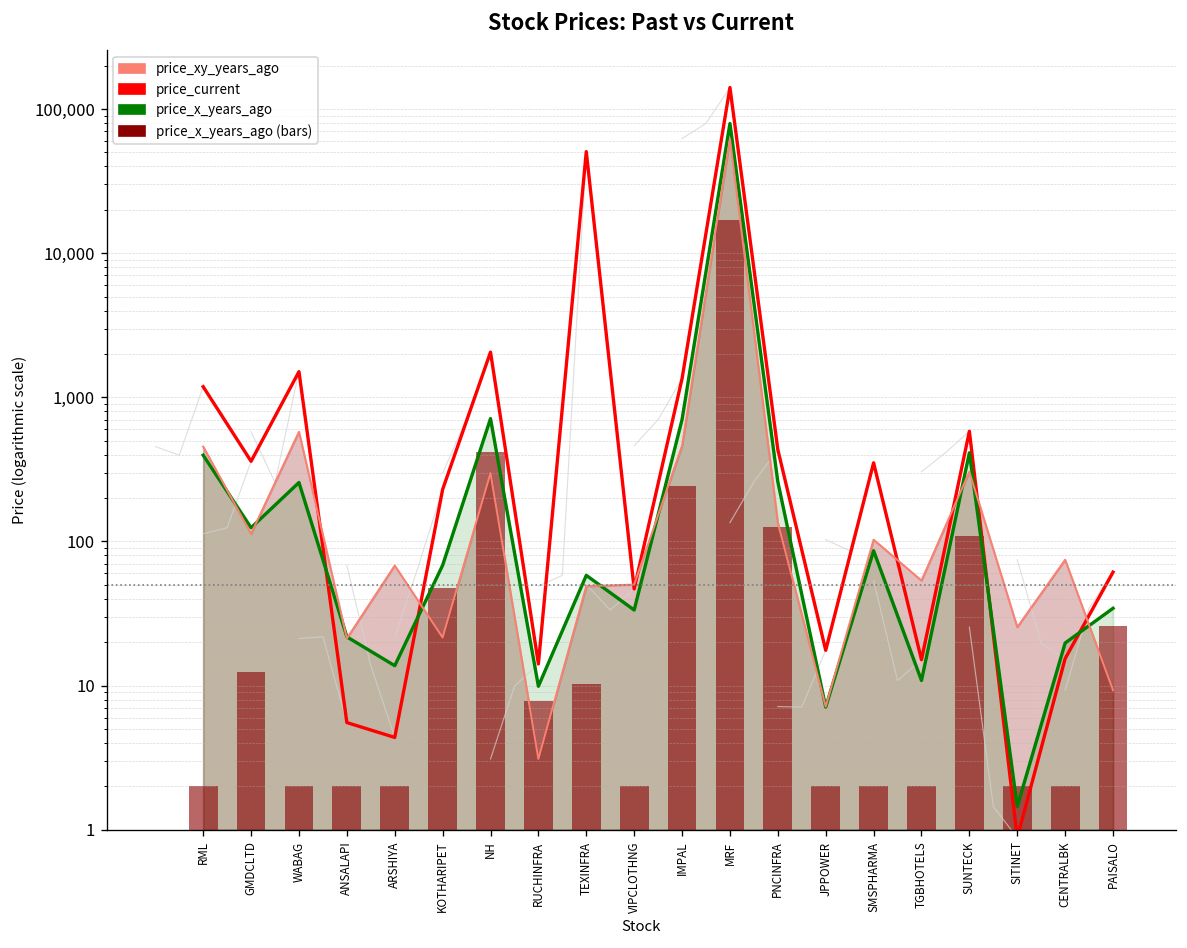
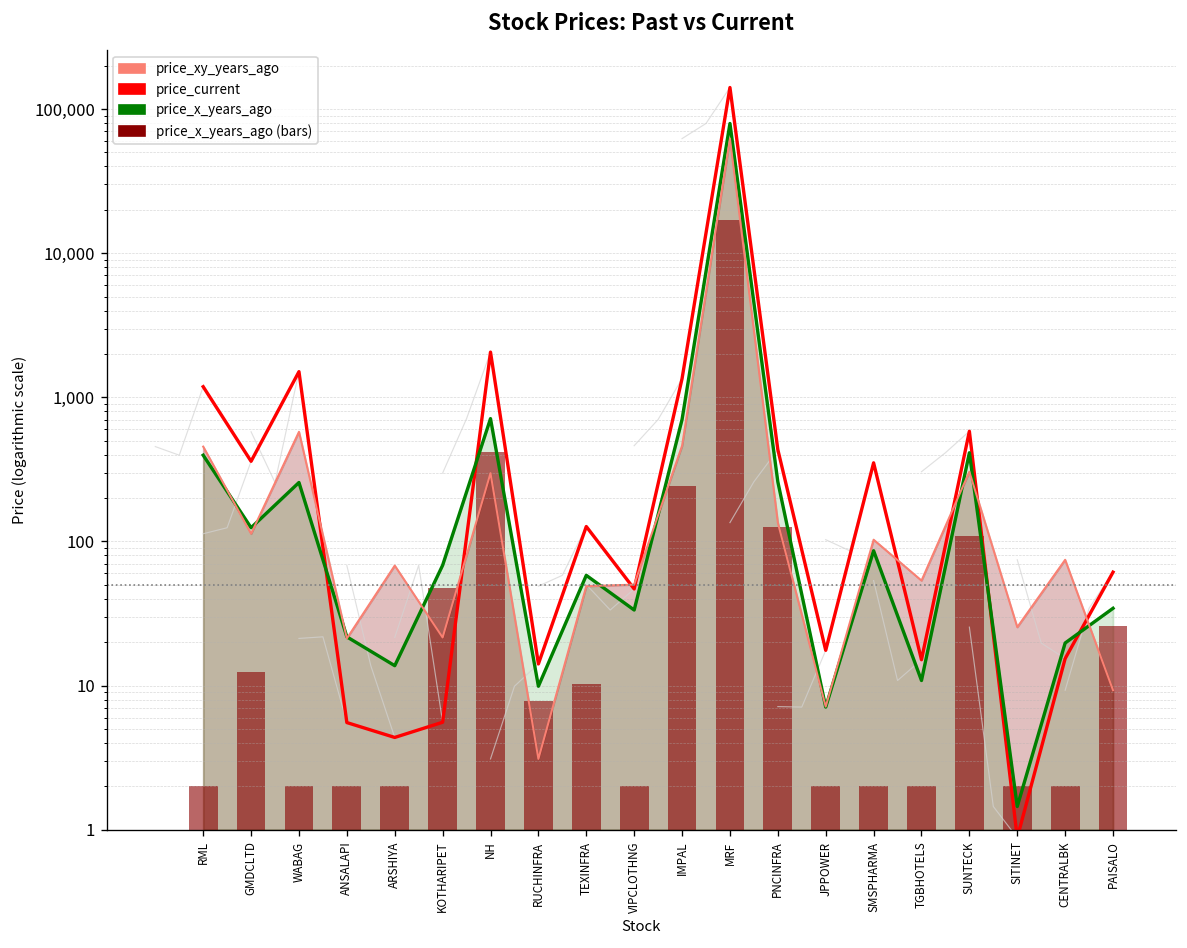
  {
    "price_current": {
-     "KOTHARIPET": "230",
-     "TEXINFRA": "51,000"
+     "KOTHARIPET": "6",
+     "TEXINFRA": "130"
    }
  }
